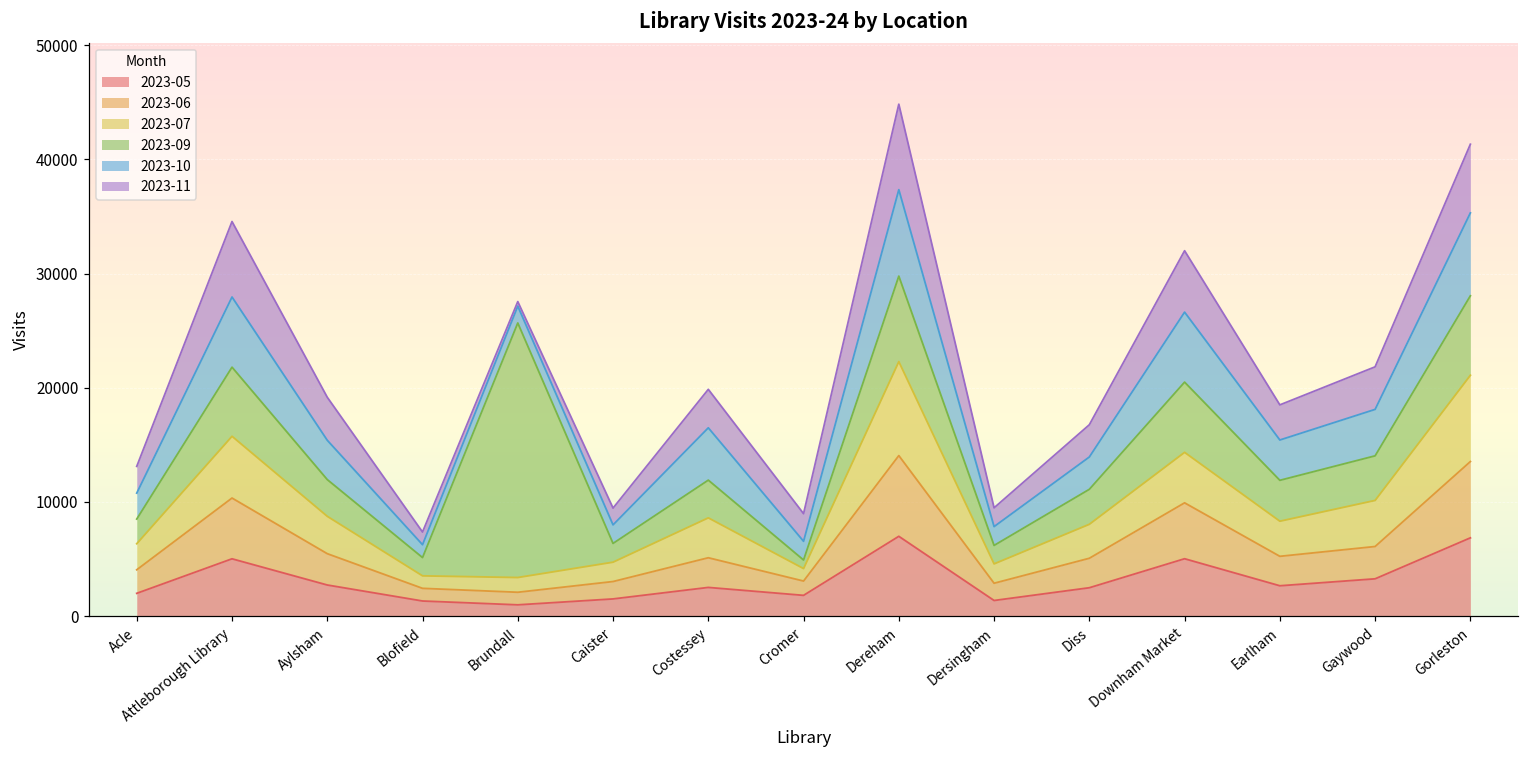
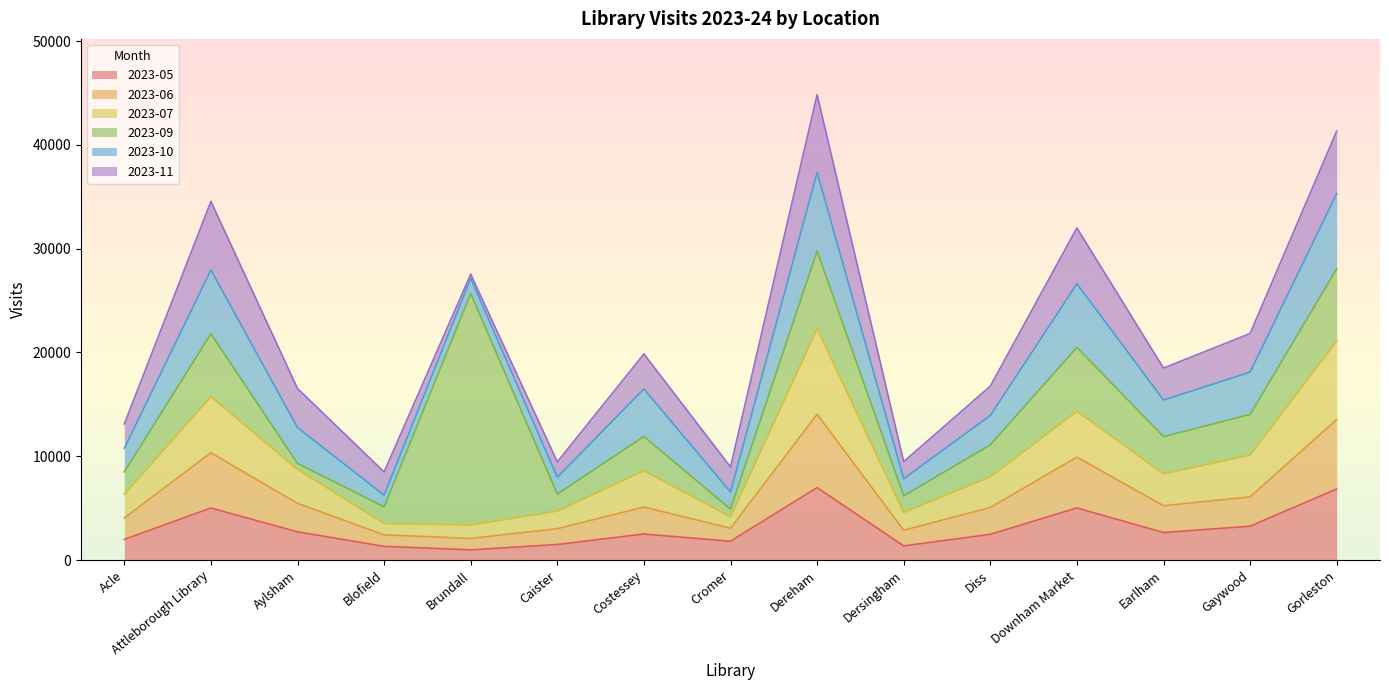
  {
    "2023-09": {
      "Acle": 2200,
      "Attleborough Library": 6100,
-     "Aylsham": 3200,
+     "Aylsham": 600,
      "Blofield": 1600,
      "Brundall": 22300,
      "Caister": 1600,
      "Costessey": 3300,
      "Cromer": 800,
      "Dereham": 7500,
      "Dersingham": 1600,
      "Diss": 3100,
      "Downham Market": 6200,
      "Earlham": 3600,
      "Gaywood": 3900,
      "Gorleston": 7000
    },
    "2023-10": {
      "Acle": 2300,
      "Attleborough Library": 6100,
      "Aylsham": 3400,
      "Blofield": 1100,
      "Brundall": 1500,
      "Caister": 1600,
      "Costessey": 4600,
      "Cromer": 1600,
      "Dereham": 7600,
      "Dersingham": 1600,
      "Diss": 2800,
      "Downham Market": 6100,
      "Earlham": 3500,
      "Gaywood": 4100,
      "Gorleston": 7300
    },
    "2023-11": {
      "Acle": 2300,
      "Attleborough Library": 6600,
      "Aylsham": 3800,
-     "Blofield": 1100,
+     "Blofield": 2200,
      "Brundall": 400,
      "Caister": 1500,
      "Costessey": 3400,
      "Cromer": 2400,
      "Dereham": 7500,
      "Dersingham": 1600,
      "Diss": 2800,
      "Downham Market": 5400,
      "Earlham": 3100,
      "Gaywood": 3700,
      "Gorleston": 6000
    }
  }
